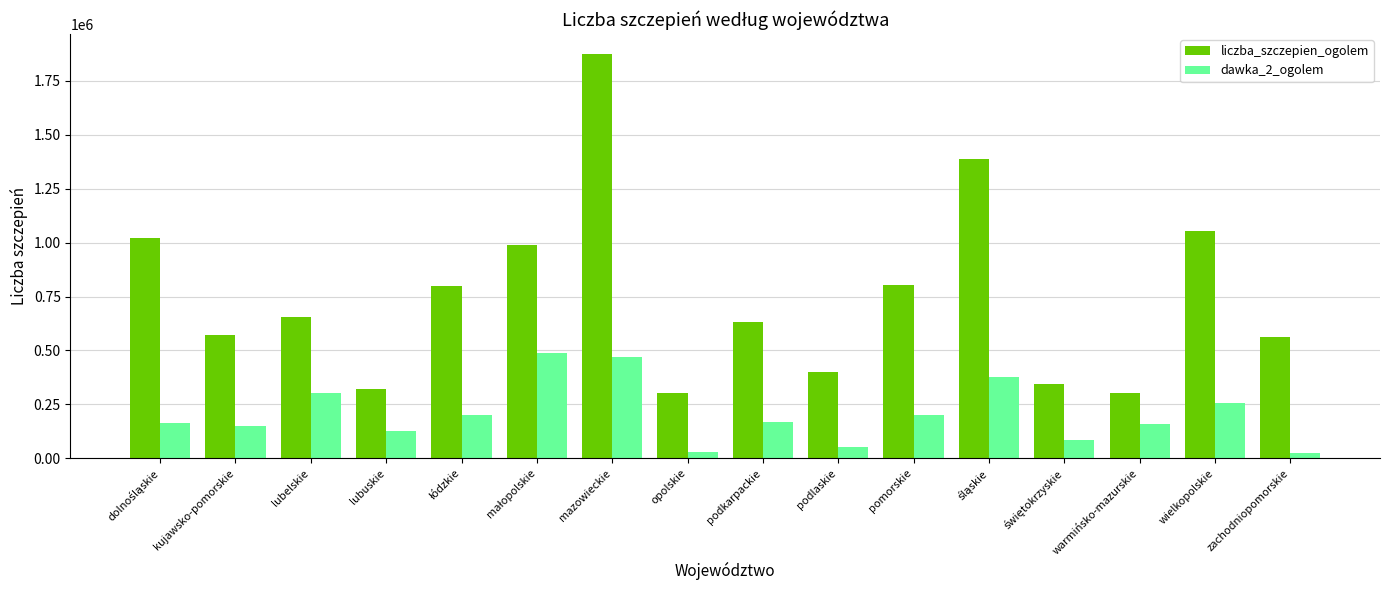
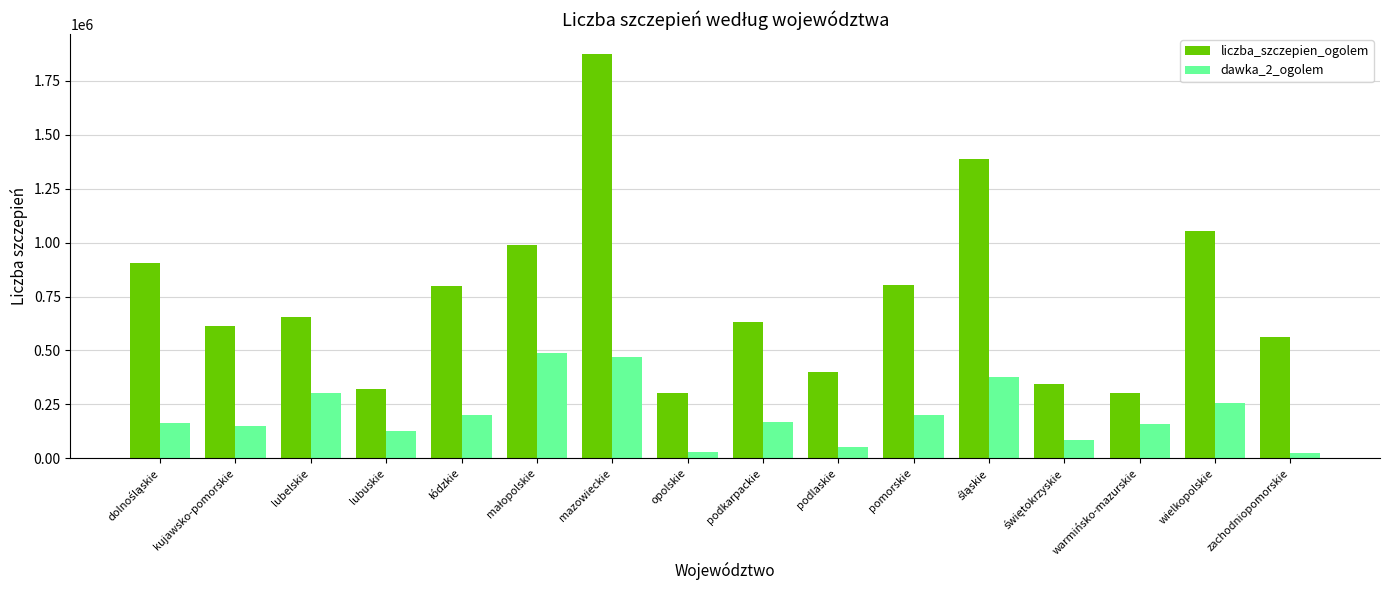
  {
    "liczba_szczepien_ogolem": {
-     "dolnośląskie": 1020000,
-     "kujawsko-pomorskie": 570000,
+     "dolnośląskie": 900000,
+     "kujawsko-pomorskie": 610000,
      "lubelskie": 660000,
      "lubuskie": 320000,
      "łódzkie": 800000,
      "małopolskie": 990000,
      "mazowieckie": 1870000,
      "opolskie": 300000,
      "podkarpackie": 630000,
      "podlaskie": 400000,
      "pomorskie": 800000,
      "śląskie": 1390000,
      "świętokrzyskie": 350000,
      "warmińsko-mazurskie": 300000,
      "wielkopolskie": 1050000,
      "zachodniopomorskie": 560000
    },
    "dawka_2_ogolem": {
      "dolnośląskie": 160000,
      "kujawsko-pomorskie": 150000,
      "lubelskie": 300000,
      "lubuskie": 130000,
      "łódzkie": 200000,
      "małopolskie": 490000,
      "mazowieckie": 470000,
      "opolskie": 30000,
      "podkarpackie": 170000,
      "podlaskie": 50000,
      "pomorskie": 200000,
      "śląskie": 380000,
      "świętokrzyskie": 80000,
      "warmińsko-mazurskie": 160000,
      "wielkopolskie": 260000,
      "zachodniopomorskie": 20000
    }
  }
